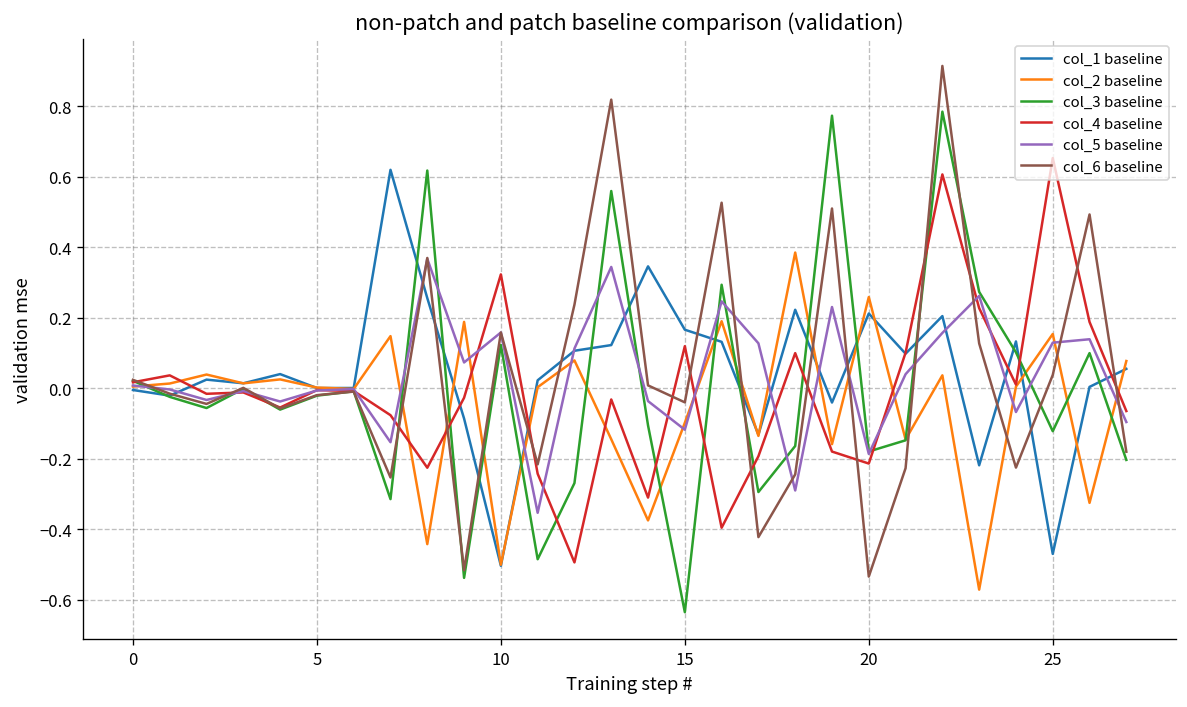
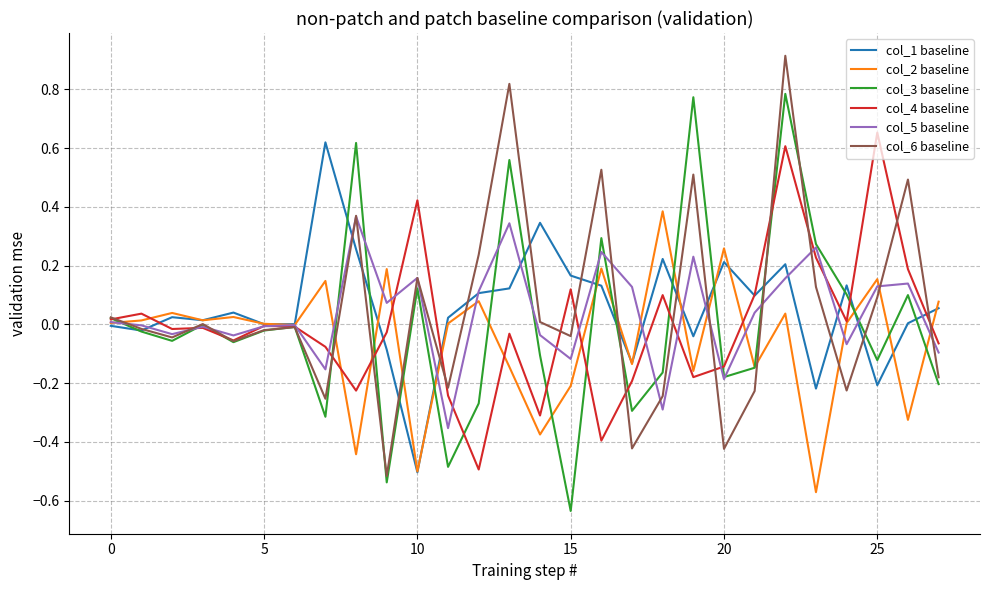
  {
    "col_1 baseline": {
      "0": 0.00,
      "15": 0.17,
      "20": 0.21,
-     "25": -0.47
+     "25": -0.21
    },
    "col_2 baseline": {
-     "15": -0.10,
+     "15": -0.21,
      "20": 0.26,
      "25": 0.15
    },
    "col_3 baseline": {
      "10": 0.12,
      "15": -0.63,
      "25": -0.12
    },
    "col_4 baseline": {
-     "10": 0.32,
+     "10": 0.42,
      "15": 0.12,
-     "20": -0.21
+     "20": -0.14
    },
    "col_5 baseline": {
      "15": -0.12,
      "25": 0.13
    },
    "col_6 baseline": {
      "15": -0.04,
-     "20": -0.53,
-     "25": 0.04
+     "20": -0.42,
+     "25": 0.09
    }
  }
